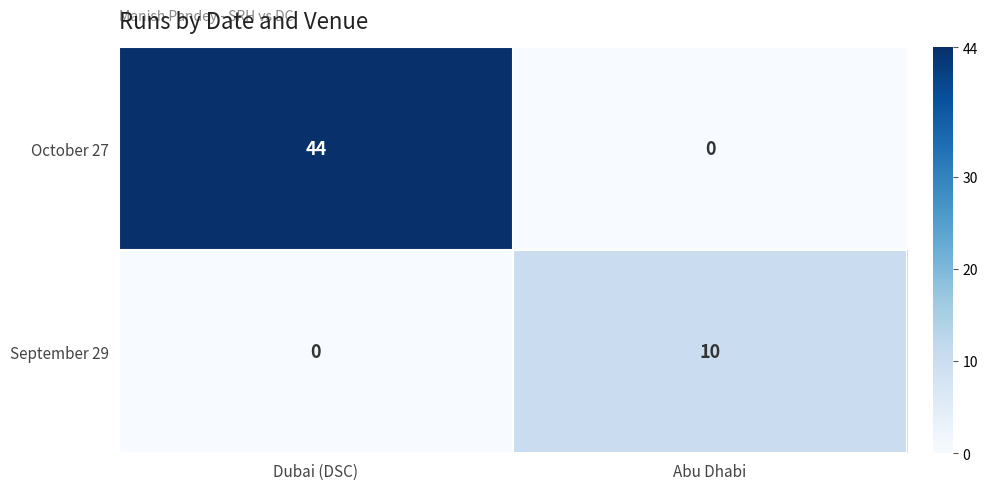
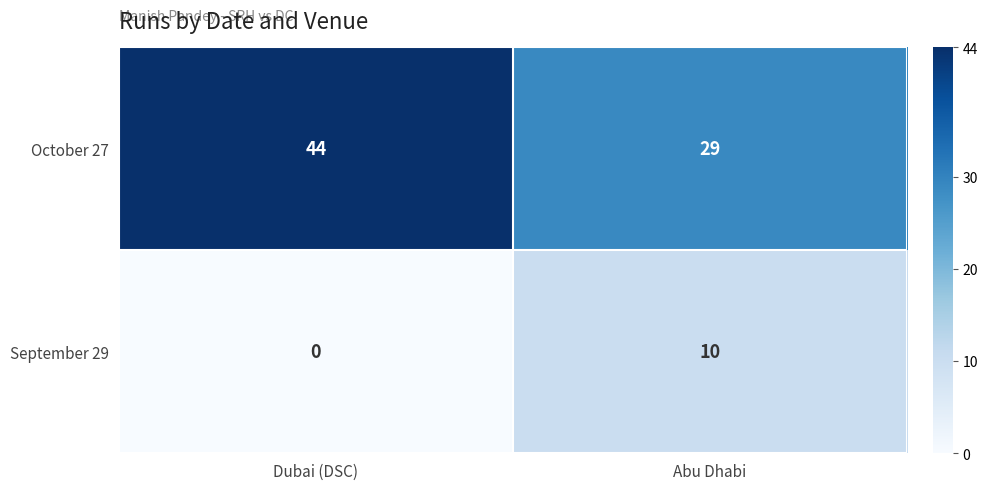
  {
    "October 27": {
      "Dubai (DSC)": 44,
-     "Abu Dhabi": 0
+     "Abu Dhabi": 29
    },
    "September 29": {
      "Dubai (DSC)": 0,
      "Abu Dhabi": 10
    }
  }
